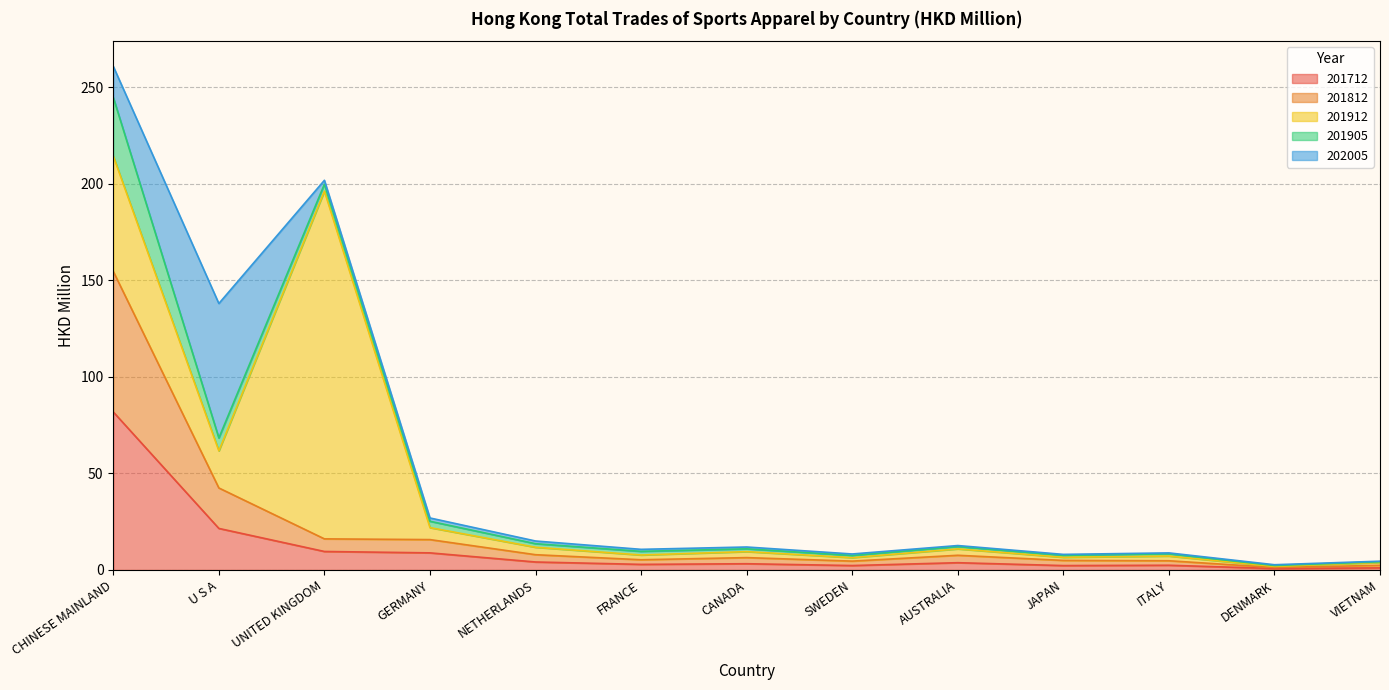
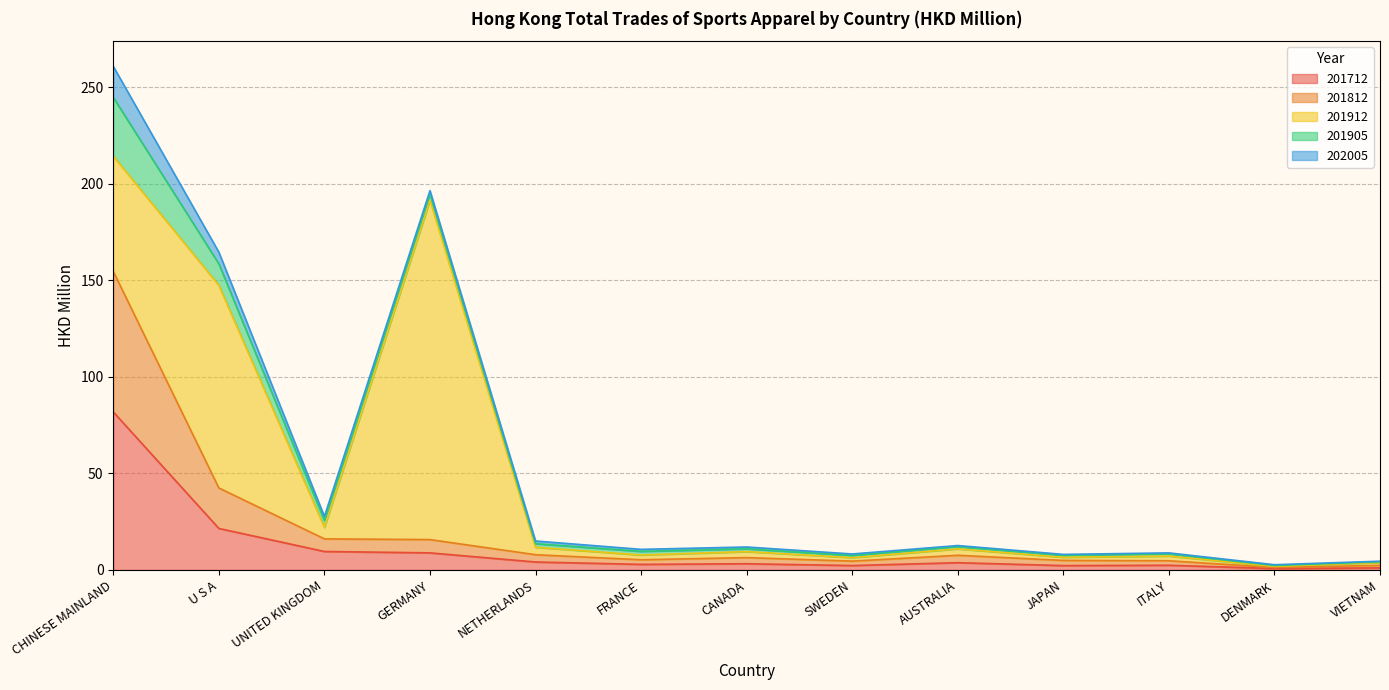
  {
    "201912": {
      "CHINESE MAINLAND": 60,
-     "U S A": 19,
-     "UNITED KINGDOM": 180,
-     "GERMANY": 6,
+     "U S A": 105,
+     "UNITED KINGDOM": 6,
+     "GERMANY": 176,
      "NETHERLANDS": 4,
      "FRANCE": 2,
      "CANADA": 3
    },
    "201905": {
      "CHINESE MAINLAND": 30,
-     "U S A": 7,
+     "U S A": 11,
      "UNITED KINGDOM": 4,
      "GERMANY": 3,
      "NETHERLANDS": 2
    },
    "202005": {
      "CHINESE MAINLAND": 16,
-     "U S A": 70,
+     "U S A": 6,
      "UNITED KINGDOM": 2,
      "GERMANY": 2,
      "NETHERLANDS": 1
    }
  }
